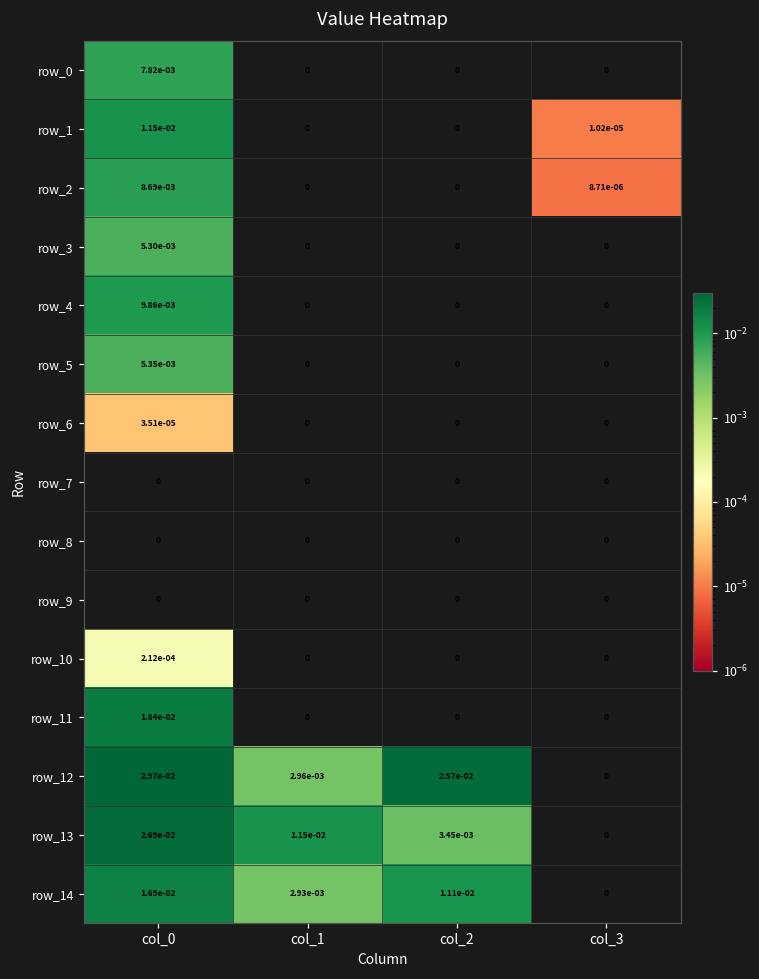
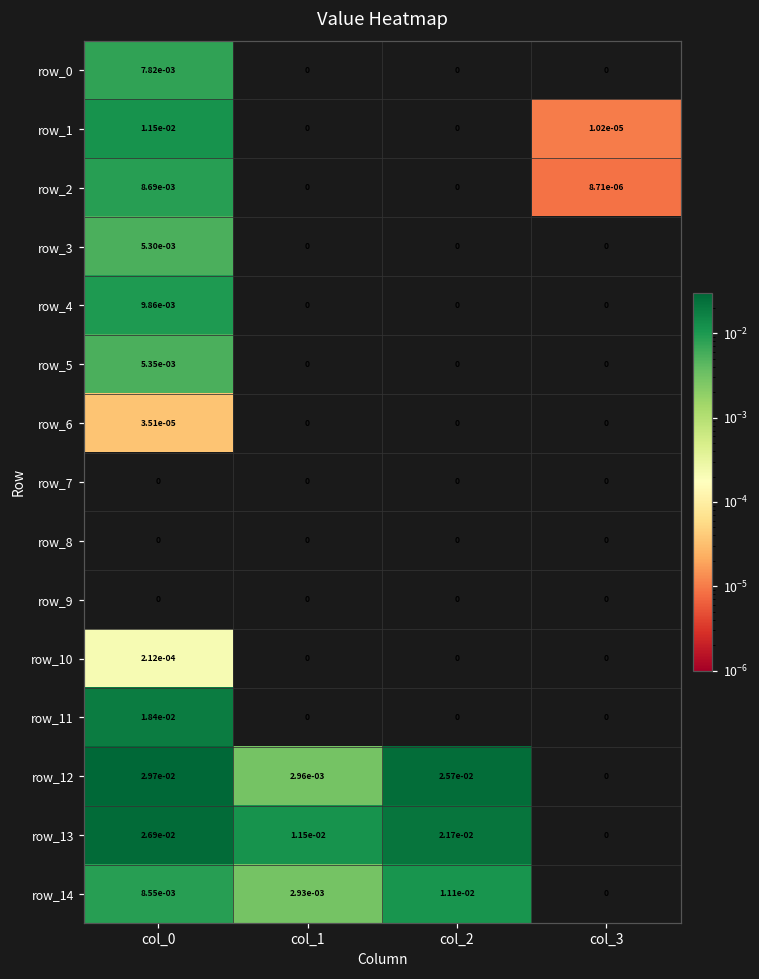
  {
    "row_0": {
      "col_0": "7.82e-03"
    },
    "row_1": {
      "col_0": "1.15e-02",
      "col_3": "1.02e-05"
    },
    "row_2": {
      "col_0": "8.69e-03",
      "col_3": "8.71e-06"
    },
    "row_3": {
      "col_0": "5.30e-03"
    },
    "row_4": {
      "col_0": "9.86e-03"
    },
    "row_5": {
      "col_0": "5.35e-03"
    },
    "row_6": {
      "col_0": "3.51e-05"
    },
    "row_10": {
      "col_0": "2.12e-04"
    },
    "row_11": {
      "col_0": "1.84e-02"
    },
    "row_12": {
      "col_0": "2.97e-02",
      "col_1": "2.96e-03",
      "col_2": "2.57e-02"
    },
    "row_13": {
      "col_0": "2.69e-02",
      "col_1": "1.15e-02",
-     "col_2": "3.45e-03"
+     "col_2": "2.17e-02"
    },
    "row_14": {
-     "col_0": "1.69e-02",
+     "col_0": "8.55e-03",
      "col_1": "2.93e-03",
      "col_2": "1.11e-02"
    }
  }
